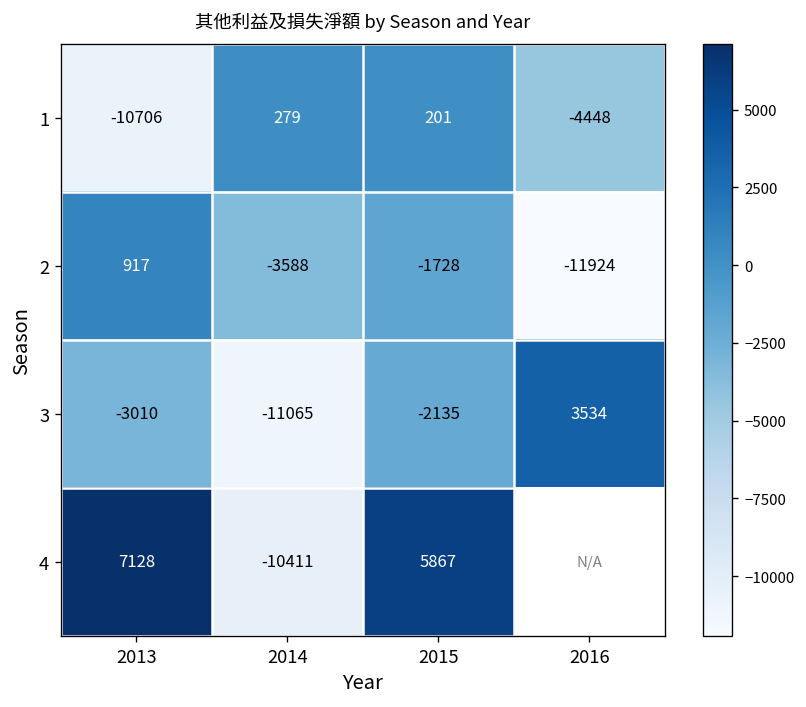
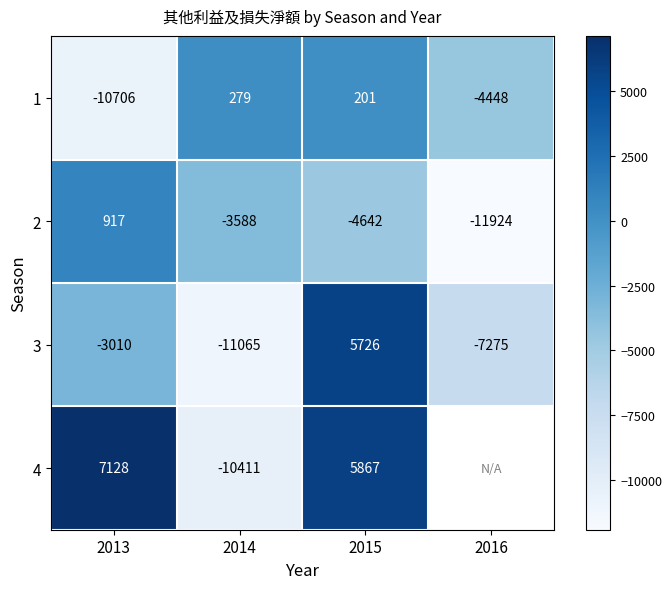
  {
    "1": {
      "2013": -10706,
      "2014": 279,
      "2015": 201,
      "2016": -4448
    },
    "2": {
      "2013": 917,
      "2014": -3588,
-     "2015": -1728,
+     "2015": -4642,
      "2016": -11924
    },
    "3": {
      "2013": -3010,
      "2014": -11065,
-     "2015": -2135,
-     "2016": 3534
+     "2015": 5726,
+     "2016": -7275
    },
    "4": {
      "2013": 7128,
      "2014": -10411,
      "2015": 5867
    }
  }
